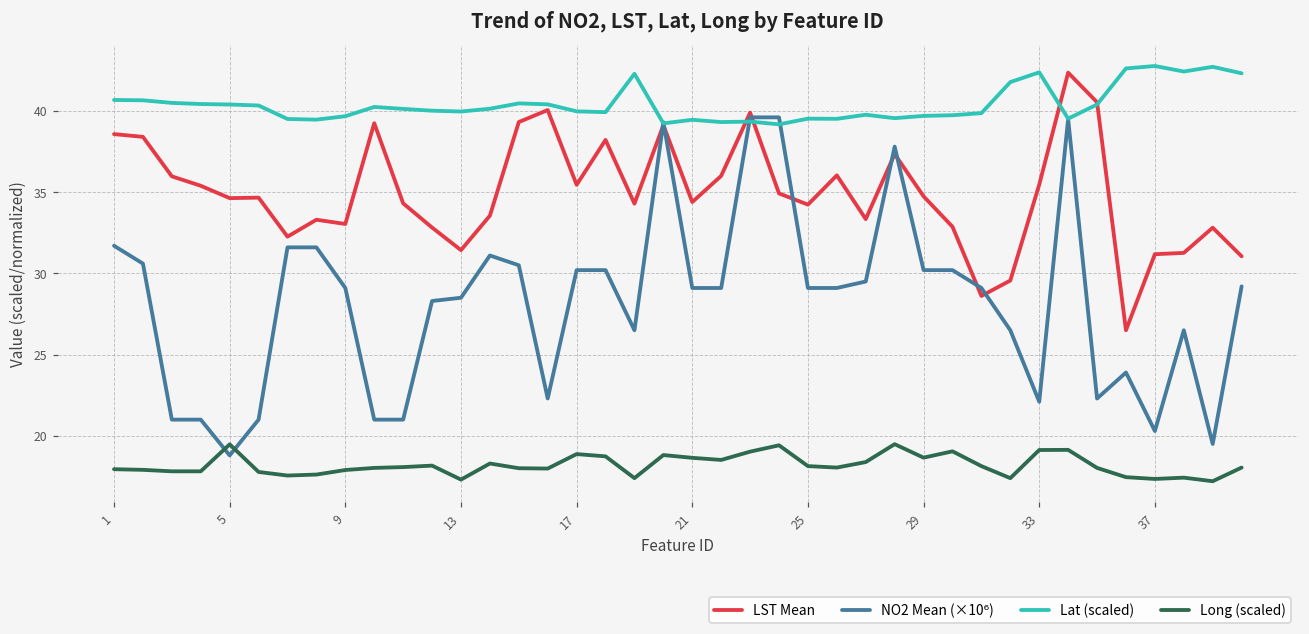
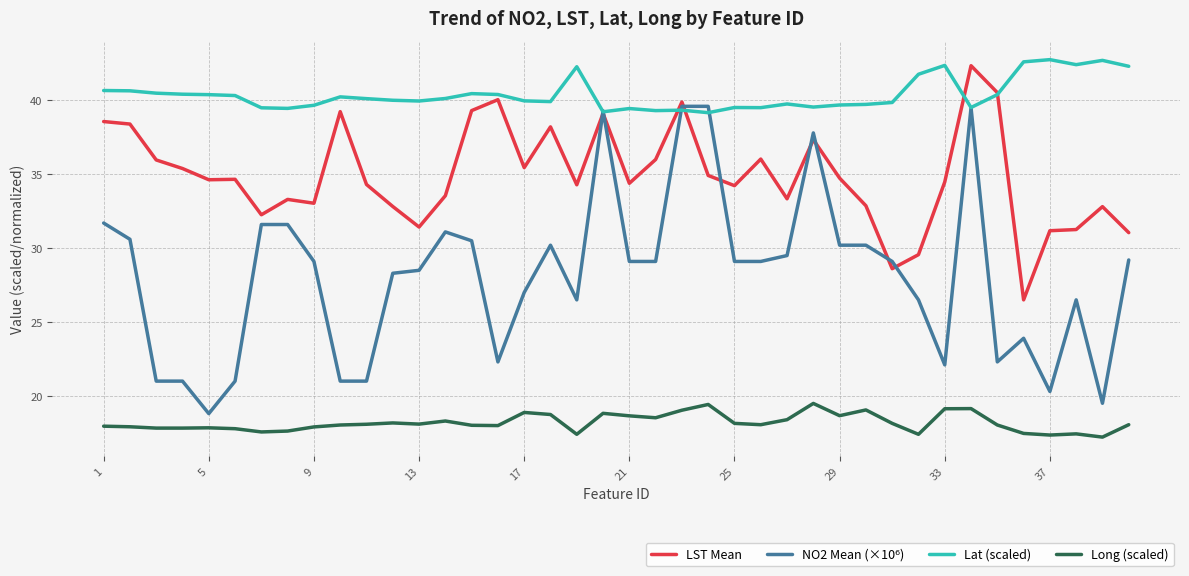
  {
    "LST Mean": {
      "1": 38.6,
      "5": 34.6,
      "9": 33.0,
      "13": 31.4,
      "17": 35.5,
      "21": 34.4,
      "25": 34.2,
      "29": 34.7,
-     "33": 35.5,
+     "33": 34.5,
      "37": 31.2
    },
    "NO2 Mean (×10⁶)": {
      "1": 31.7,
      "5": 18.8,
      "9": 29.1,
      "13": 28.5,
-     "17": 30.2,
+     "17": 27.0,
      "21": 29.1,
      "25": 29.1,
      "29": 30.2,
      "33": 22.1,
      "37": 20.3
    },
    "Lat (scaled)": {
      "1": 40.7,
      "5": 40.4,
      "9": 39.7,
      "13": 40.0,
      "17": 40.0,
      "21": 39.5,
      "25": 39.5,
      "29": 39.7,
      "33": 42.4,
      "37": 42.8
    },
    "Long (scaled)": {
      "1": 18.0,
-     "5": 19.5,
+     "5": 17.8,
      "9": 17.9,
-     "13": 17.3,
+     "13": 18.1,
      "17": 18.9,
      "21": 18.7,
      "25": 18.1,
      "29": 18.7,
      "33": 19.1,
      "37": 17.4
    }
  }
